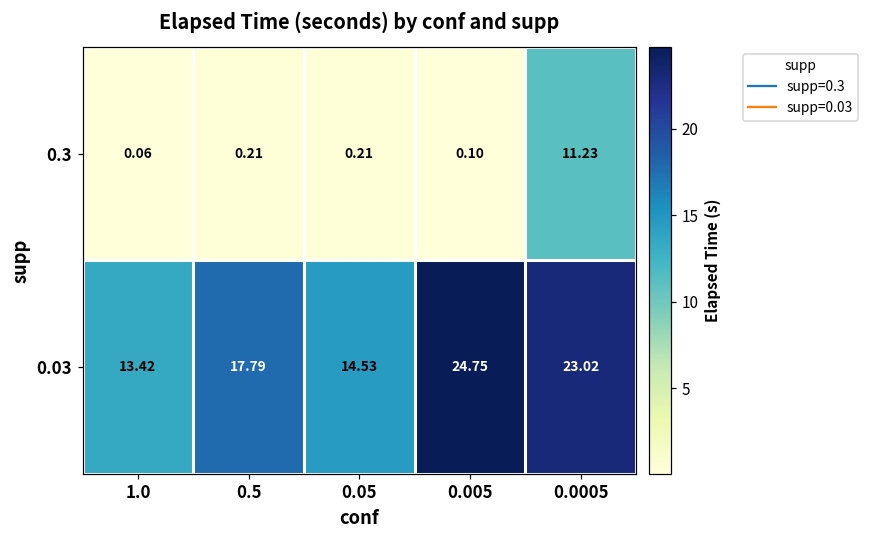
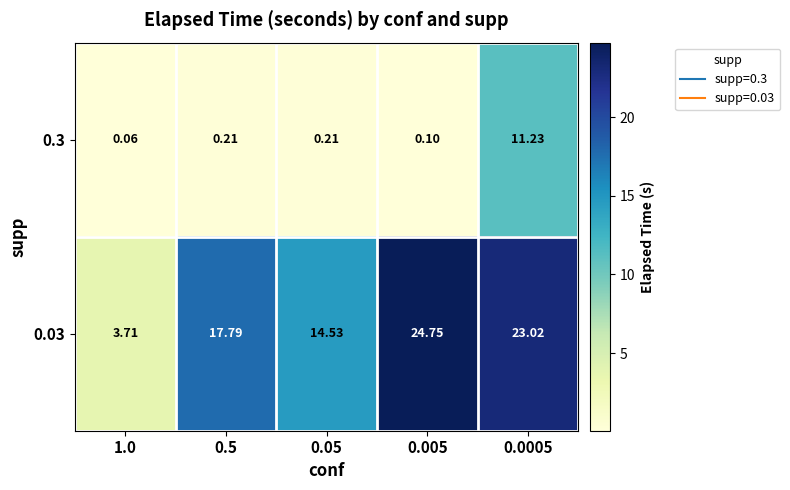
  {
    "0.3": {
      "1.0": 0.06,
      "0.5": 0.21,
      "0.05": 0.21,
      "0.005": 0.10,
      "0.0005": 11.23
    },
    "0.03": {
-     "1.0": 13.42,
+     "1.0": 3.71,
      "0.5": 17.79,
      "0.05": 14.53,
      "0.005": 24.75,
      "0.0005": 23.02
    }
  }
